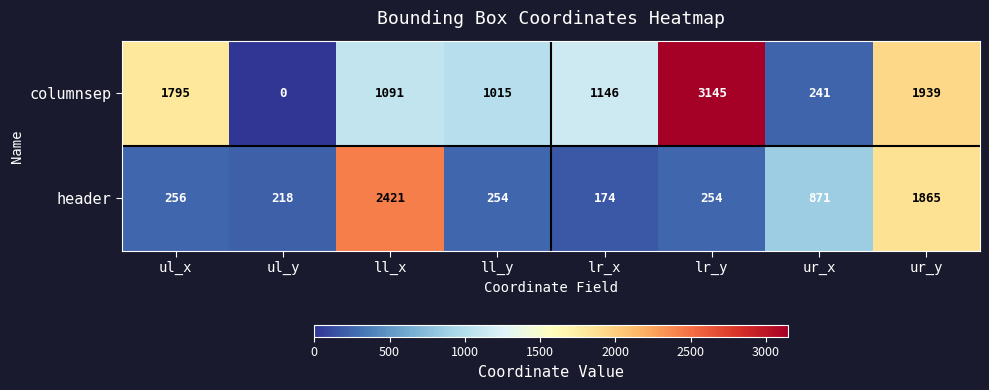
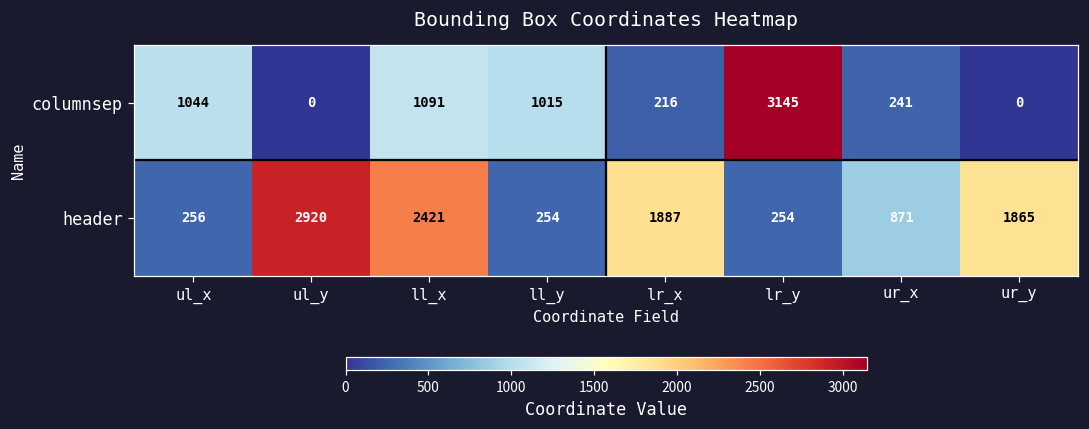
  {
    "columnsep": {
-     "ul_x": 1795,
+     "ul_x": 1044,
      "ul_y": 0,
      "ll_x": 1091,
      "ll_y": 1015,
-     "lr_x": 1146,
+     "lr_x": 216,
      "lr_y": 3145,
      "ur_x": 241,
-     "ur_y": 1939
+     "ur_y": 0
    },
    "header": {
      "ul_x": 256,
-     "ul_y": 218,
+     "ul_y": 2920,
      "ll_x": 2421,
      "ll_y": 254,
-     "lr_x": 174,
+     "lr_x": 1887,
      "lr_y": 254,
      "ur_x": 871,
      "ur_y": 1865
    }
  }
